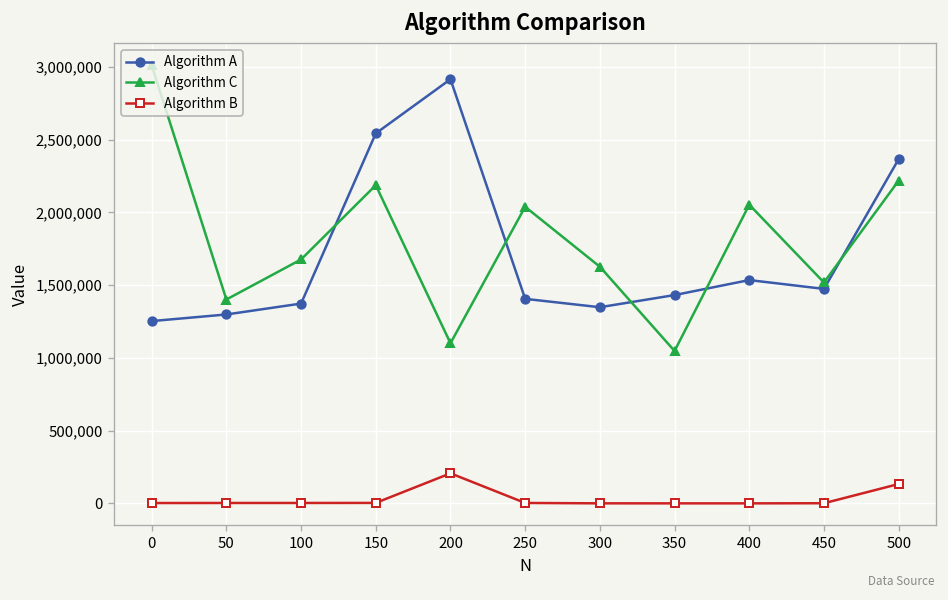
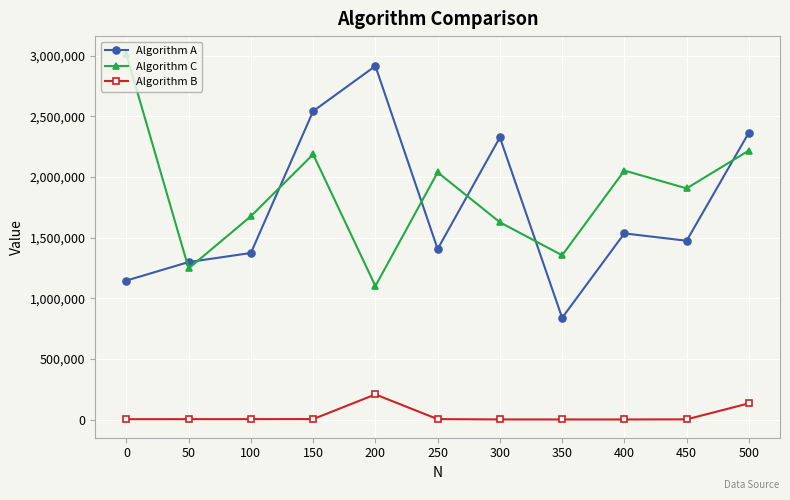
  {
    "Algorithm A": {
-     "0": "1,250,000",
+     "0": "1,150,000",
      "50": "1,300,000",
      "100": "1,370,000",
      "150": "2,540,000",
      "200": "2,910,000",
      "250": "1,410,000",
-     "300": "1,350,000",
-     "350": "1,430,000",
+     "300": "2,330,000",
+     "350": "840,000",
      "400": "1,530,000",
      "450": "1,470,000",
      "500": "2,370,000"
    },
    "Algorithm C": {
-     "50": "1,400,000",
+     "50": "1,250,000",
      "100": "1,680,000",
      "150": "2,190,000",
      "200": "1,100,000",
      "250": "2,040,000",
      "300": "1,630,000",
-     "350": "1,050,000",
+     "350": "1,350,000",
      "400": "2,050,000",
-     "450": "1,520,000",
+     "450": "1,910,000",
      "500": "2,220,000"
    },
    "Algorithm B": {
      "0": "0",
      "50": "0",
      "100": "0",
      "150": "0",
      "200": "210,000",
      "250": "0",
      "300": "0",
      "350": "0",
      "400": "0",
      "450": "0",
      "500": "130,000"
    }
  }
